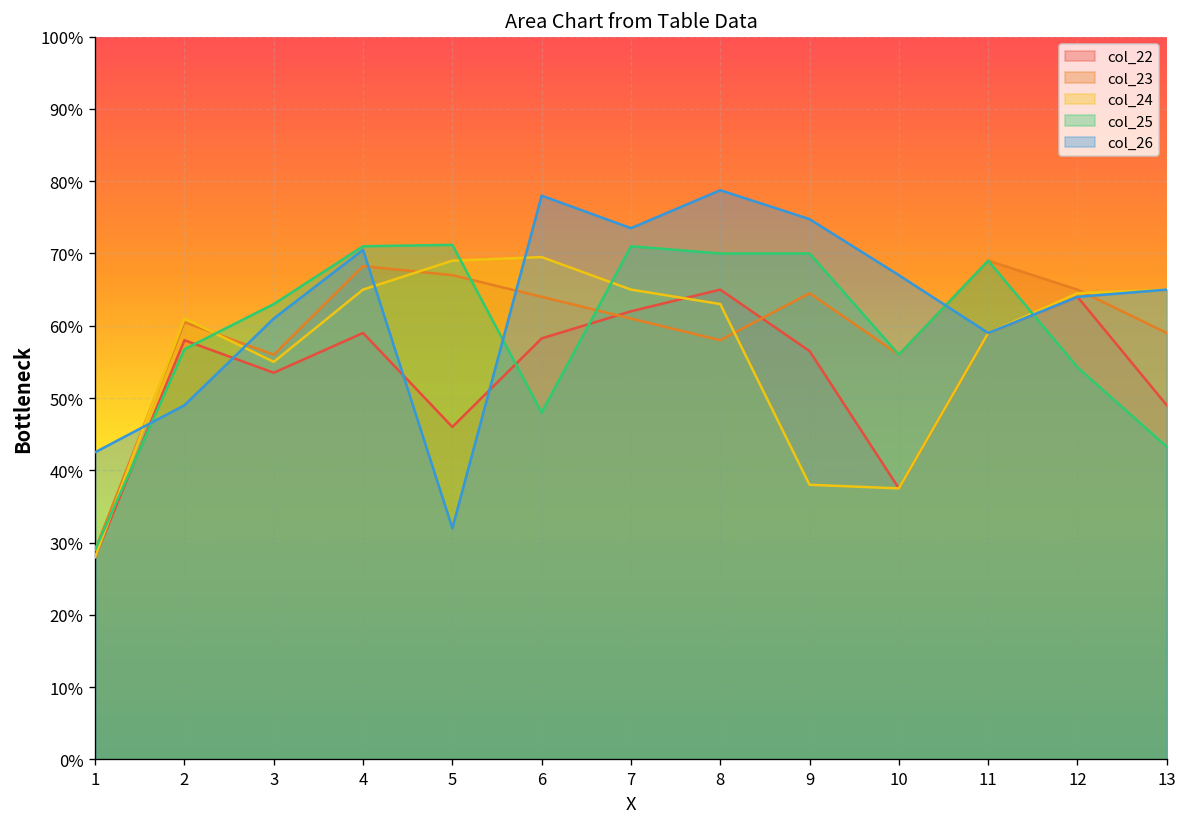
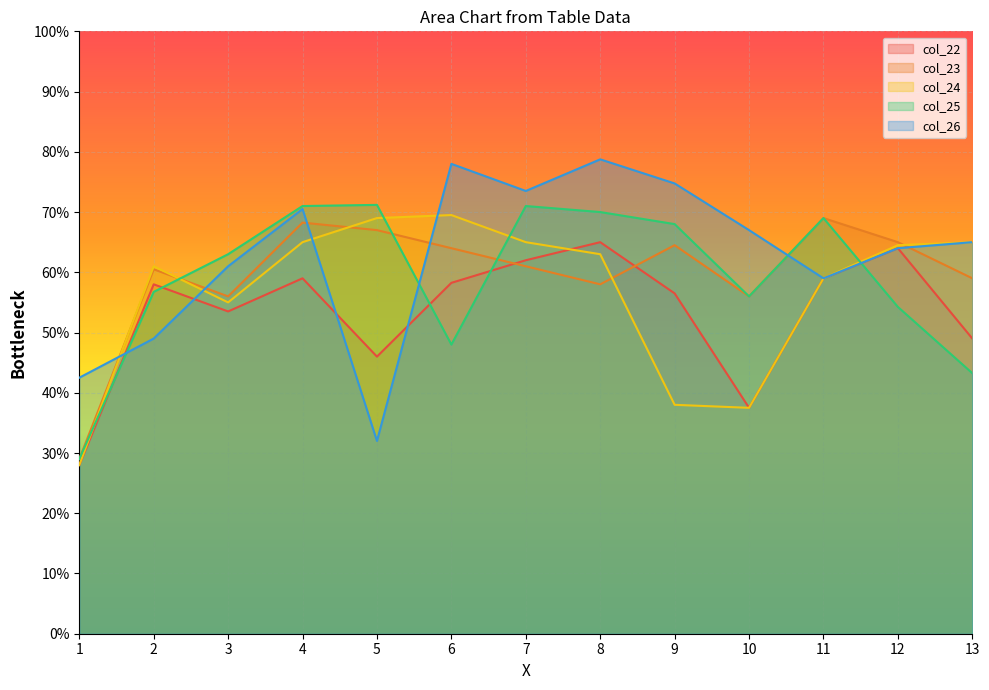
  {
    "col_25": {
      "2": "57%",
      "3": "63%",
      "4": "71%",
      "5": "71%",
      "6": "48%",
      "7": "71%",
      "8": "70%",
-     "9": "70%",
+     "9": "68%",
      "12": "54%",
      "13": "43%"
    },
    "col_26": {
      "1": "43%",
      "2": "49%",
      "3": "61%",
      "4": "71%",
      "5": "32%",
      "6": "78%",
      "7": "74%",
      "8": "79%",
      "9": "75%",
      "10": "67%"
    }
  }
